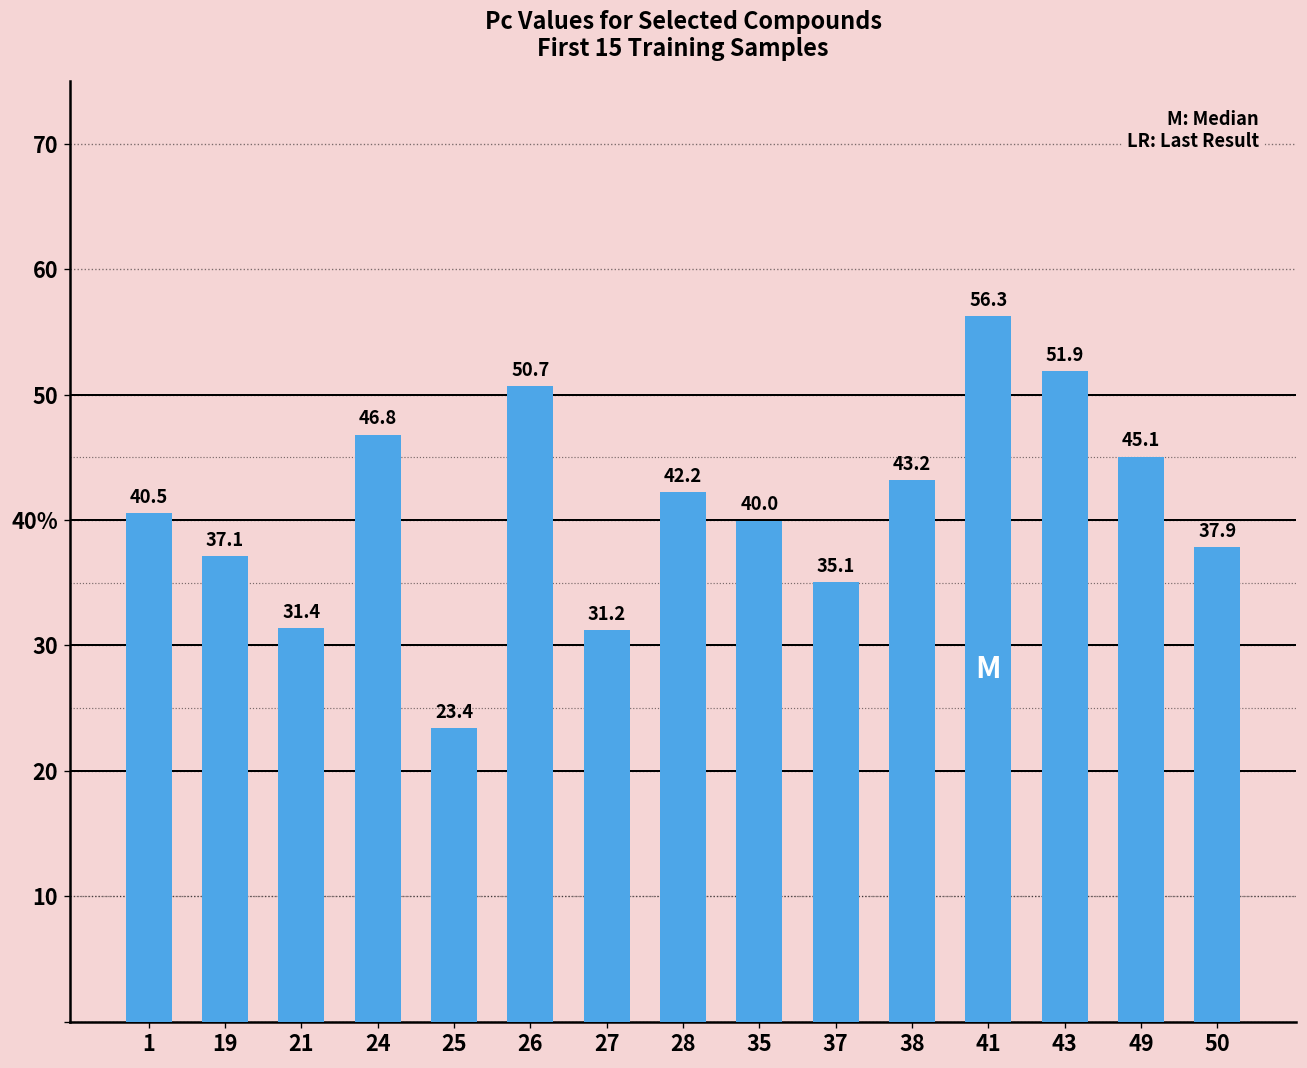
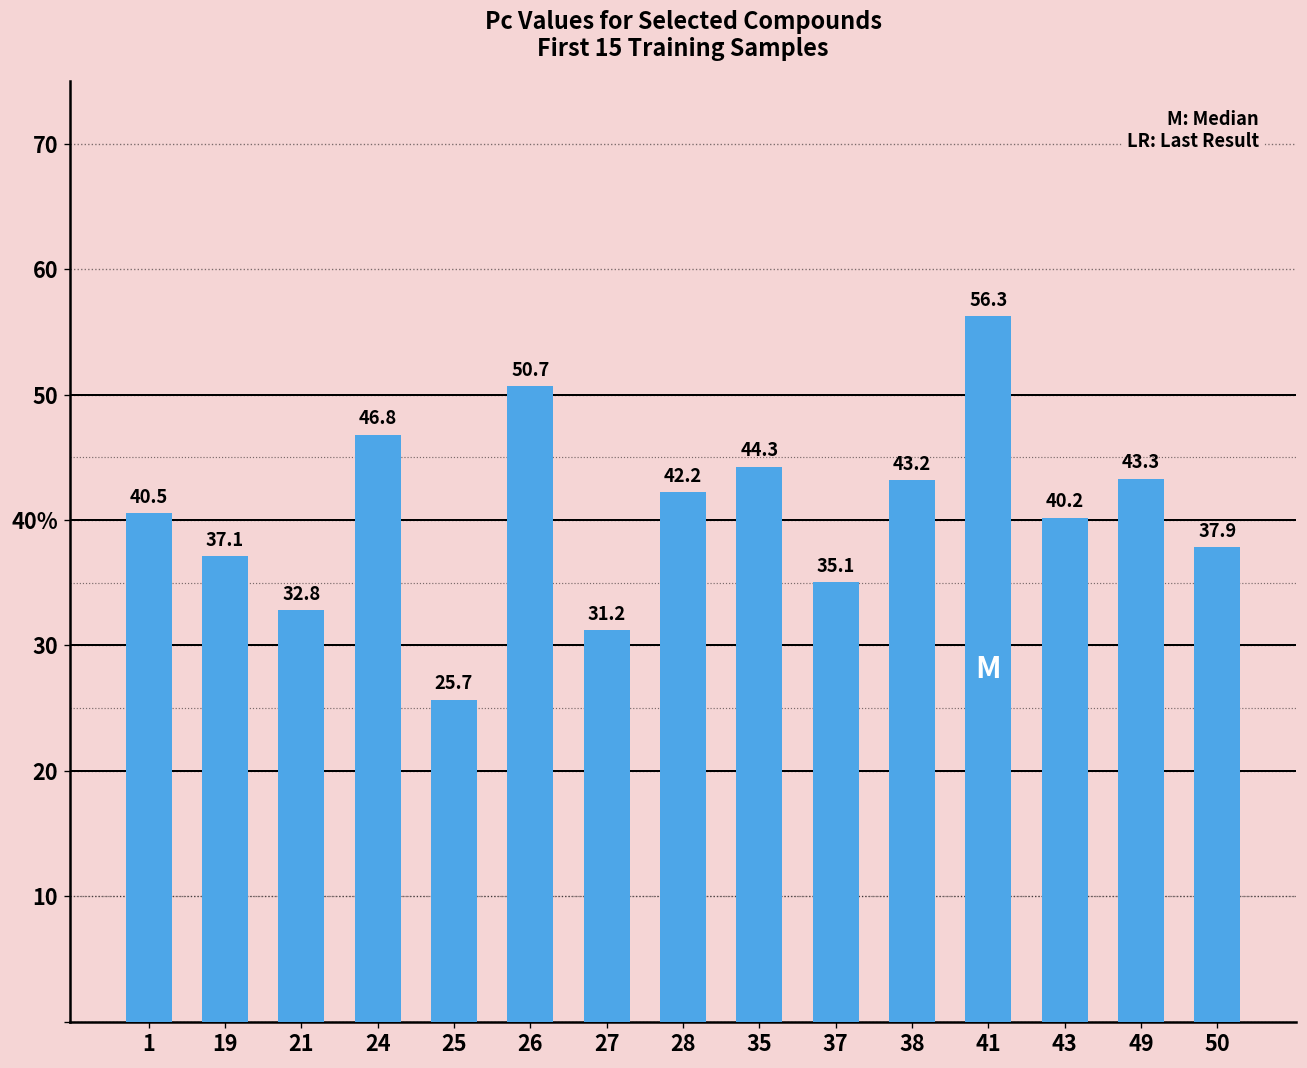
  {
    "1": 40.5,
    "19": 37.1,
-   "21": 31.4,
+   "21": 32.8,
    "24": 46.8,
-   "25": 23.4,
+   "25": 25.7,
    "26": 50.7,
    "27": 31.2,
    "28": 42.2,
-   "35": 40.0,
+   "35": 44.3,
    "37": 35.1,
    "38": 43.2,
    "41": 56.3,
-   "43": 51.9,
-   "49": 45.1,
+   "43": 40.2,
+   "49": 43.3,
    "50": 37.9
  }
